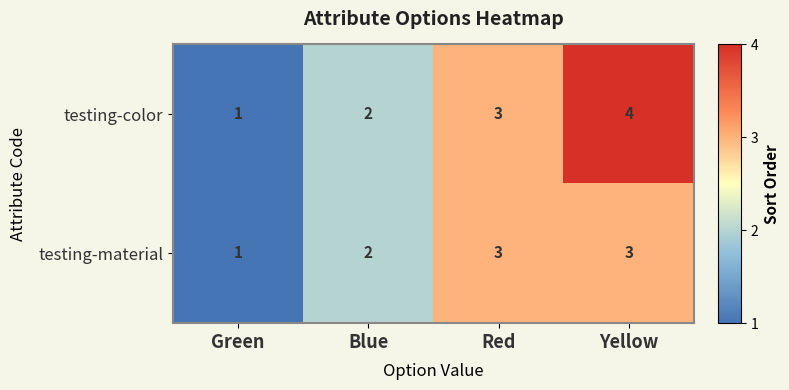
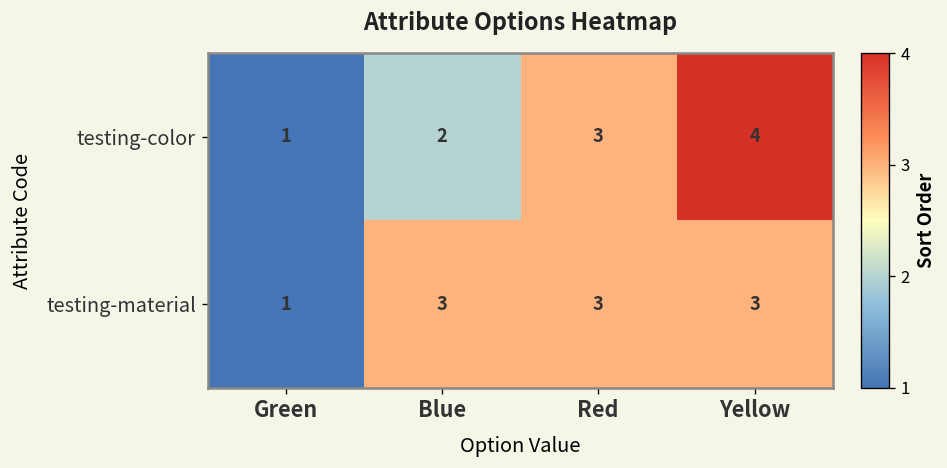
  {
    "testing-color": {
      "Green": 1,
      "Blue": 2,
      "Red": 3,
      "Yellow": 4
    },
    "testing-material": {
      "Green": 1,
-     "Blue": 2,
+     "Blue": 3,
      "Red": 3,
      "Yellow": 3
    }
  }
